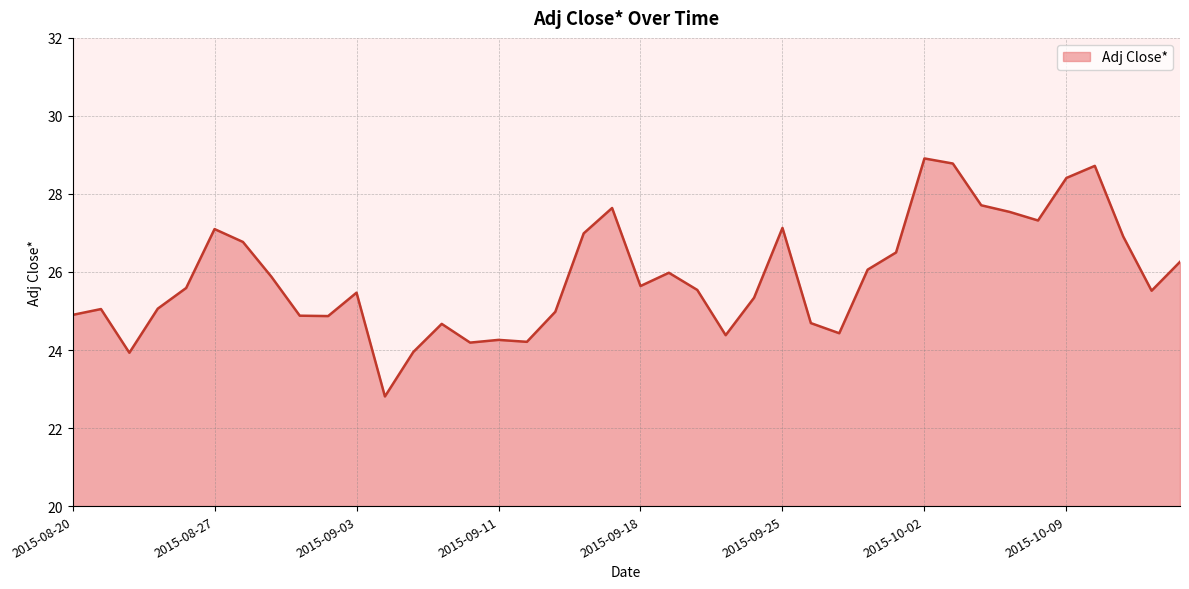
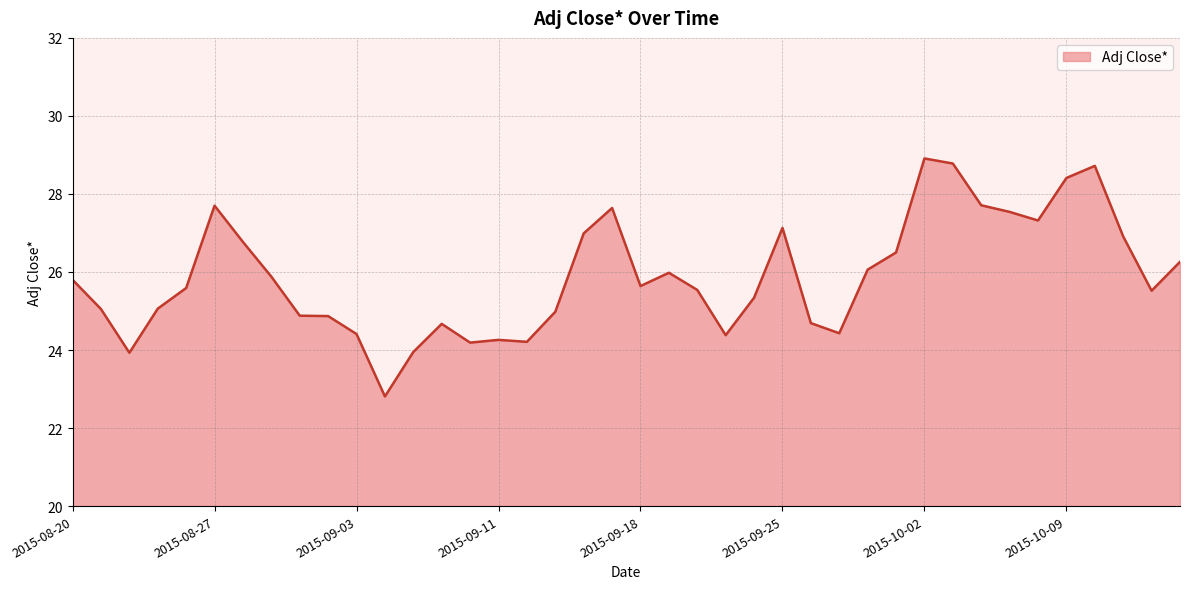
  {
-   "2015-08-20": 24.9,
-   "2015-08-27": 27.1,
-   "2015-09-03": 25.5,
+   "2015-08-20": 25.8,
+   "2015-08-27": 27.7,
+   "2015-09-03": 24.4,
    "2015-09-11": 24.3,
    "2015-09-18": 25.6,
    "2015-09-25": 27.1,
    "2015-10-02": 28.9,
    "2015-10-09": 28.4
  }
